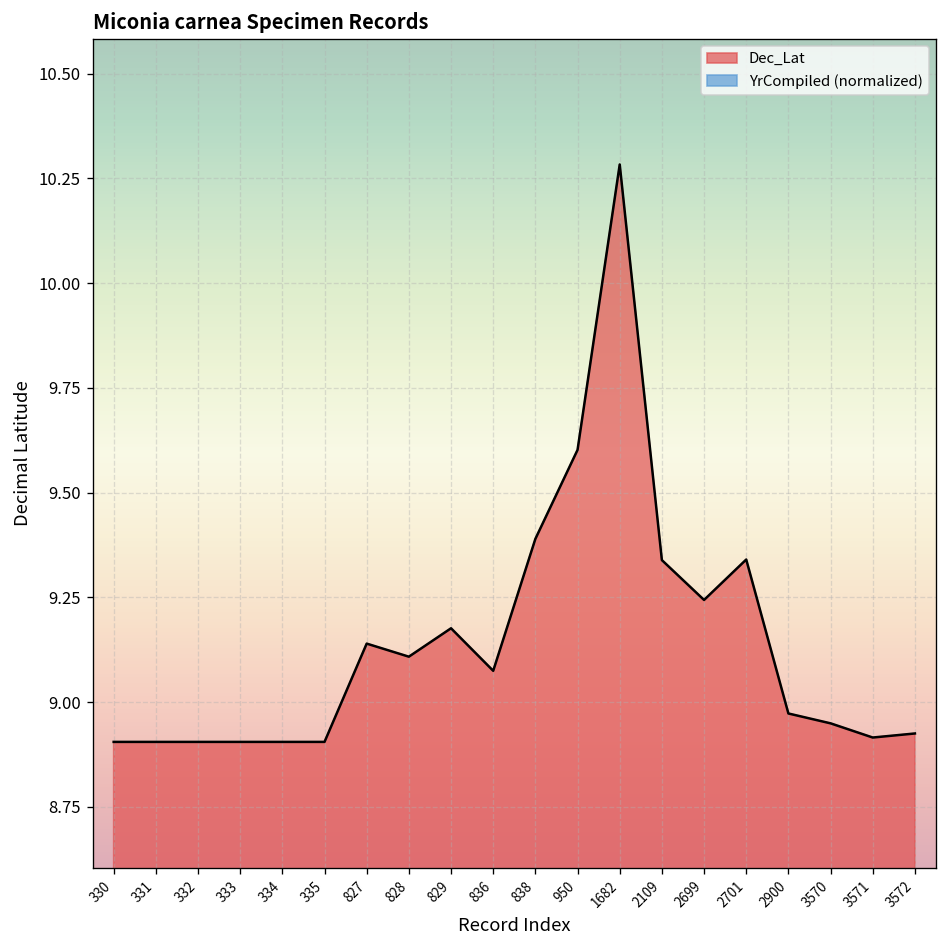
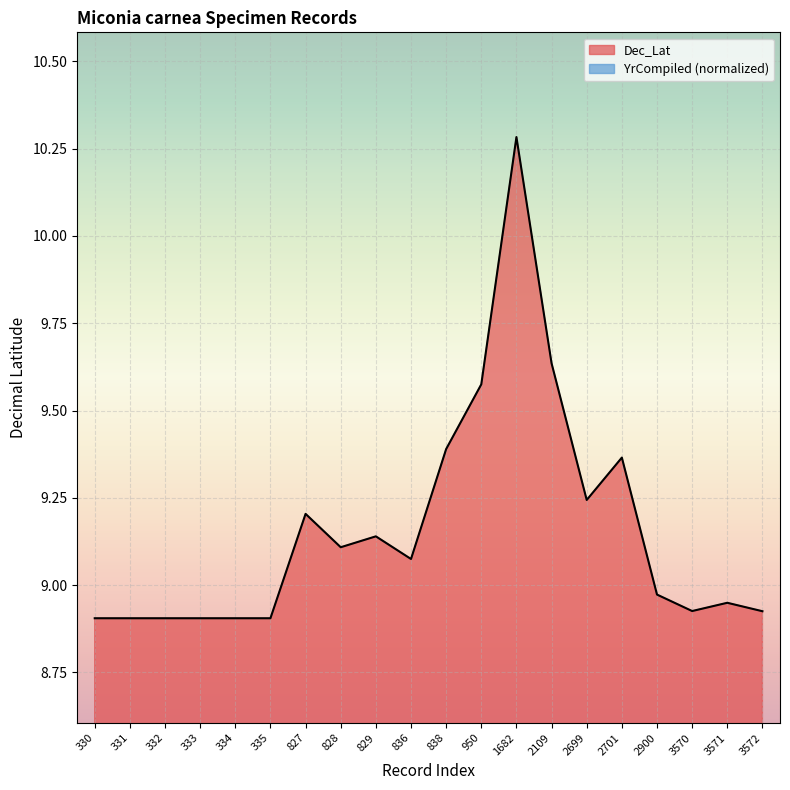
  {
    "330": 8.90,
    "331": 8.90,
    "332": 8.90,
    "333": 8.90,
    "334": 8.90,
    "335": 8.90,
-   "827": 9.14,
+   "827": 9.20,
    "828": 9.11,
-   "829": 9.18,
+   "829": 9.14,
    "836": 9.07,
    "838": 9.39,
-   "950": 9.60,
+   "950": 9.58,
    "1682": 10.28,
-   "2109": 9.34,
+   "2109": 9.64,
    "2699": 9.24,
-   "2701": 9.34,
+   "2701": 9.37,
    "2900": 8.97,
-   "3570": 8.95,
-   "3571": 8.92,
+   "3570": 8.93,
+   "3571": 8.95,
    "3572": 8.93
  }
